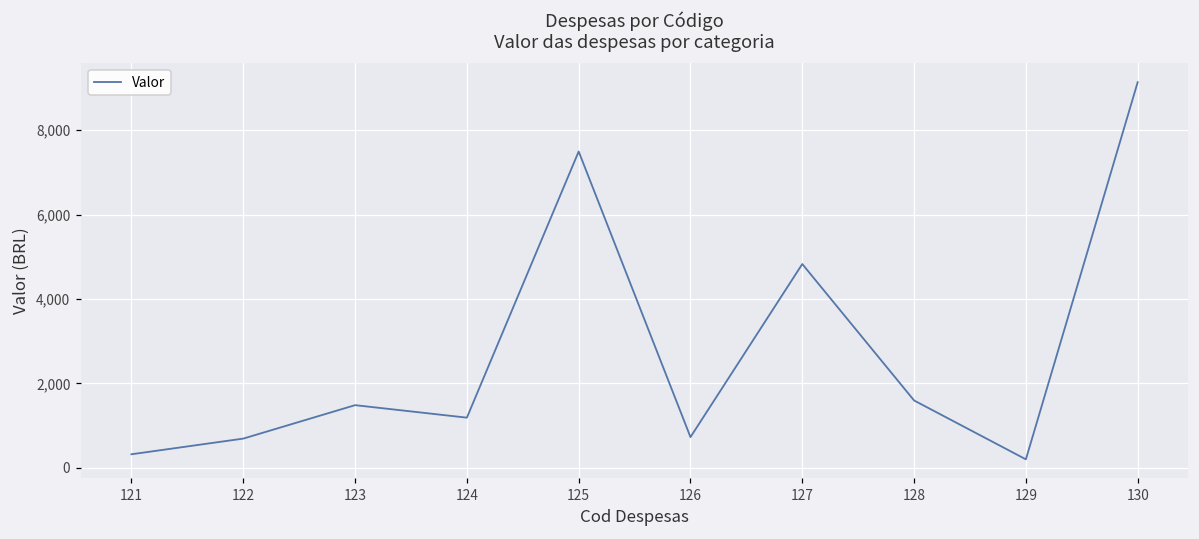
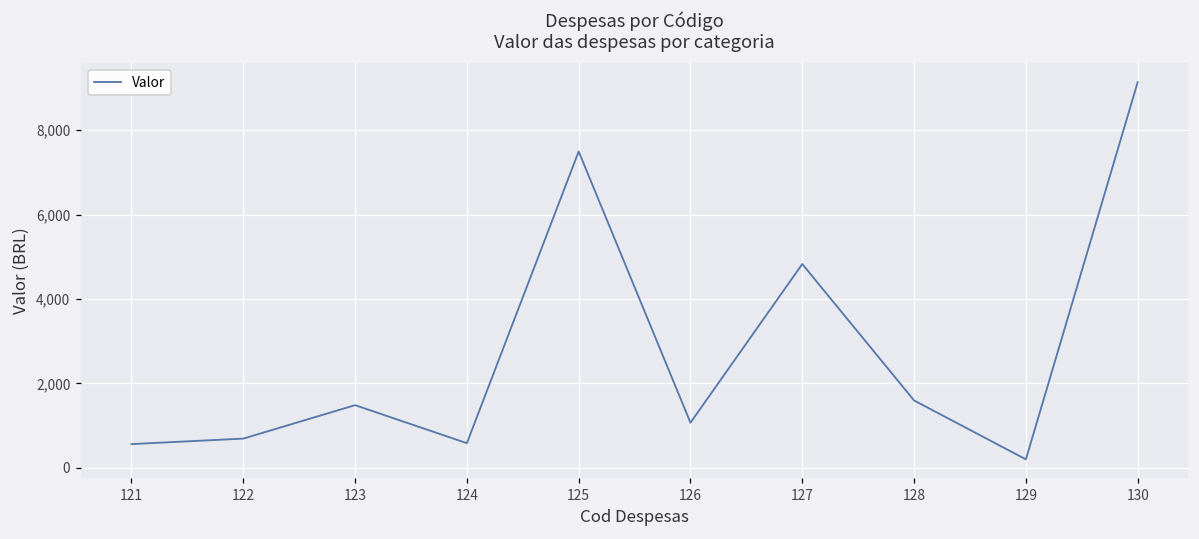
  {
-   "121": "300",
+   "121": "600",
    "122": "700",
    "123": "1,500",
-   "124": "1,200",
+   "124": "600",
    "125": "7,500",
-   "126": "700",
+   "126": "1,100",
    "127": "4,800",
    "128": "1,600",
    "129": "200",
    "130": "9,100"
  }
